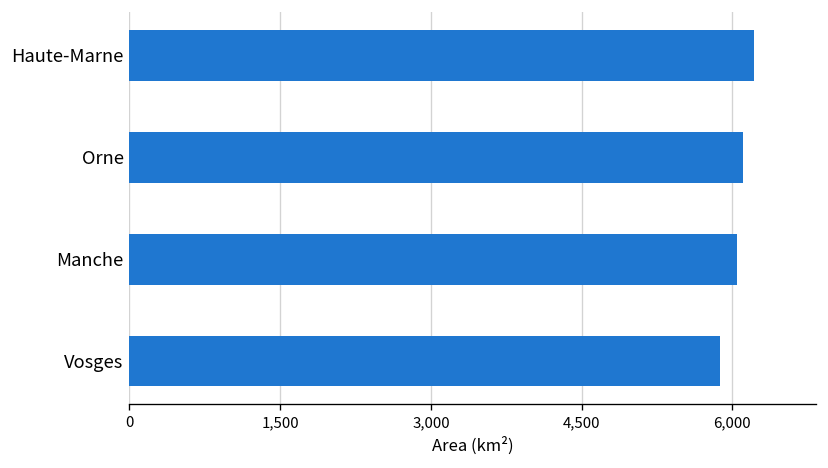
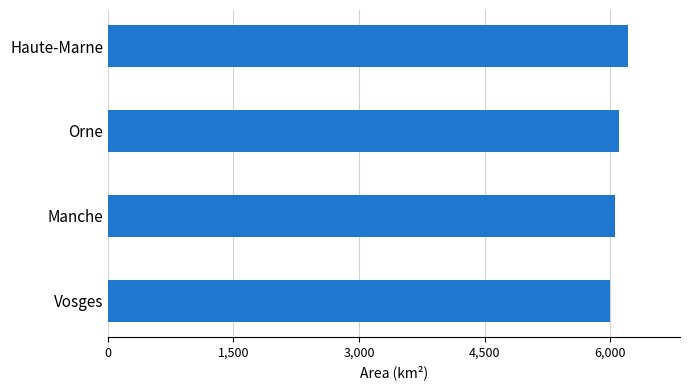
  {
    "Haute-Marne": "6,200",
    "Orne": "6,100",
    "Manche": "6,100",
-   "Vosges": "5,900"
+   "Vosges": "6,000"
  }
